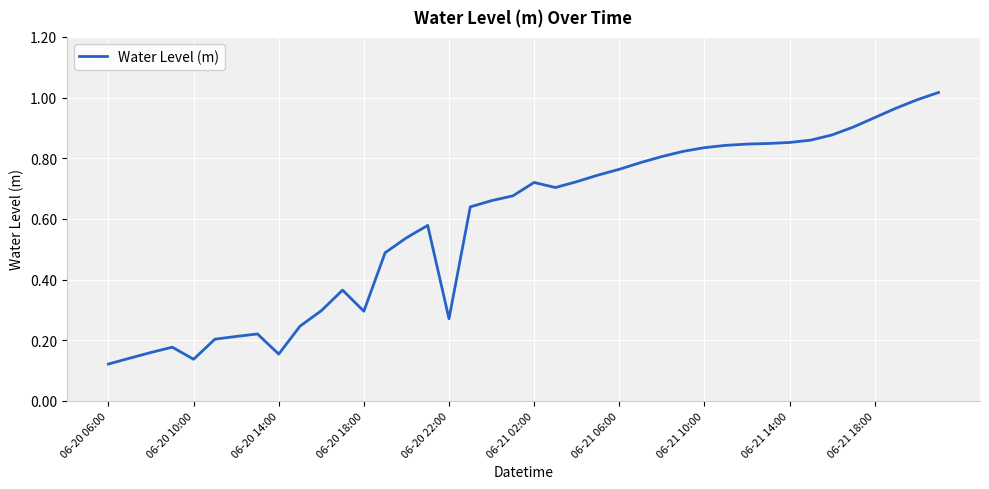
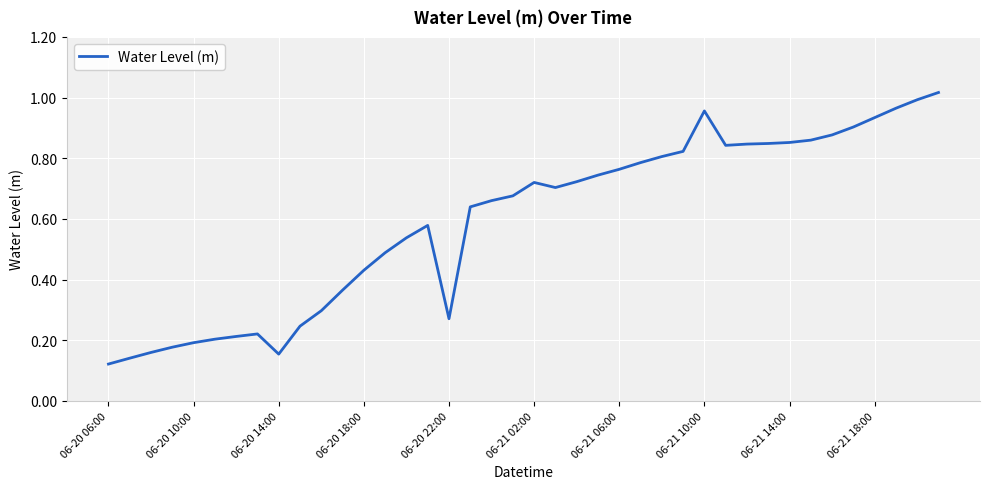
  {
    "06-20 06:00": 0.12,
-   "06-20 10:00": 0.14,
+   "06-20 10:00": 0.19,
    "06-20 14:00": 0.15,
-   "06-20 18:00": 0.30,
+   "06-20 18:00": 0.43,
    "06-20 22:00": 0.27,
    "06-21 02:00": 0.72,
    "06-21 06:00": 0.76,
-   "06-21 10:00": 0.83,
+   "06-21 10:00": 0.96,
    "06-21 14:00": 0.85,
    "06-21 18:00": 0.93
  }
